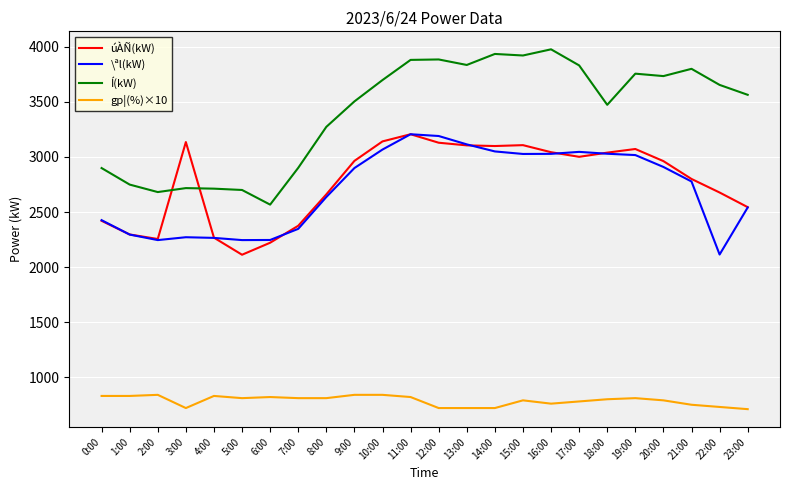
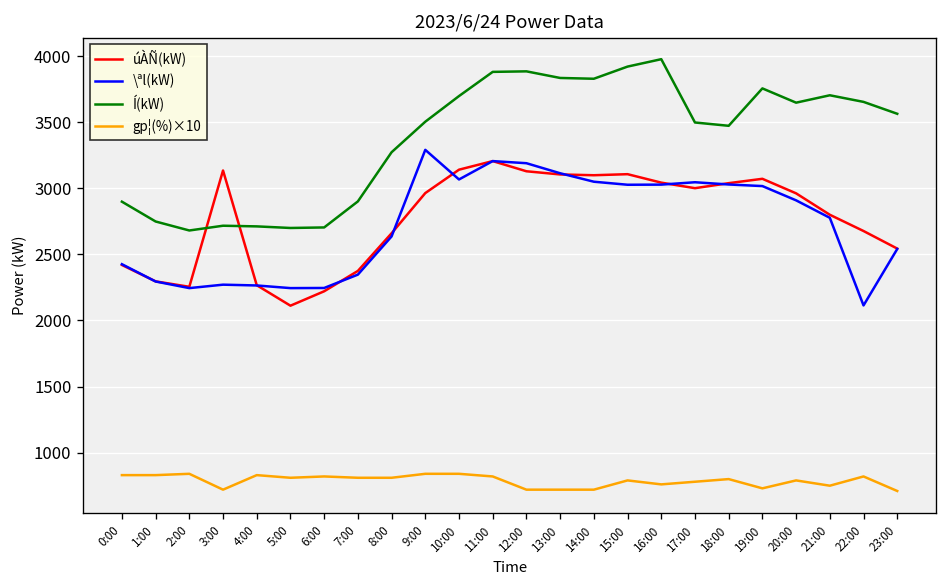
  {
    "úÀÑ(kW)": {
      "3:00": 3140,
      "5:00": 2110,
      "6:00": 2220,
      "7:00": 2380,
      "8:00": 2660,
      "9:00": 2960,
      "10:00": 3140,
      "12:00": 3130,
      "14:00": 3100,
      "15:00": 3110,
      "17:00": 3000,
      "19:00": 3070,
      "20:00": 2960,
      "22:00": 2680
    },
    "\\ªl(kW)": {
      "3:00": 2270,
      "5:00": 2250,
      "6:00": 2250,
      "7:00": 2350,
      "8:00": 2640,
-     "9:00": 2900,
+     "9:00": 3290,
      "10:00": 3070,
      "12:00": 3190,
      "14:00": 3050,
      "15:00": 3030,
      "17:00": 3050,
      "19:00": 3020,
      "20:00": 2910,
      "22:00": 2110
    },
    "Í(kW)": {
      "0:00": 2900,
      "1:00": 2750,
      "2:00": 2680,
      "3:00": 2720,
      "4:00": 2710,
      "5:00": 2700,
-     "6:00": 2570,
+     "6:00": 2700,
      "7:00": 2900,
      "8:00": 3270,
      "9:00": 3500,
      "10:00": 3700,
      "11:00": 3880,
      "12:00": 3890,
      "13:00": 3840,
-     "14:00": 3940,
+     "14:00": 3830,
      "15:00": 3920,
      "16:00": 3980,
-     "17:00": 3830,
+     "17:00": 3500,
      "18:00": 3470,
      "19:00": 3760,
-     "20:00": 3730,
-     "21:00": 3800,
+     "20:00": 3650,
+     "21:00": 3700,
      "22:00": 3650,
      "23:00": 3560
    },
    "gp¦(%)×10": {
      "0:00": 830,
      "1:00": 830,
      "2:00": 840,
      "3:00": 720,
      "4:00": 830,
      "5:00": 810,
      "6:00": 820,
      "7:00": 810,
      "8:00": 810,
      "9:00": 840,
      "10:00": 840,
      "11:00": 820,
      "12:00": 720,
      "13:00": 720,
      "14:00": 720,
      "15:00": 790,
      "16:00": 760,
      "17:00": 780,
      "18:00": 800,
-     "19:00": 810,
+     "19:00": 730,
      "20:00": 790,
      "21:00": 750,
-     "22:00": 730,
+     "22:00": 820,
      "23:00": 710
    }
  }
